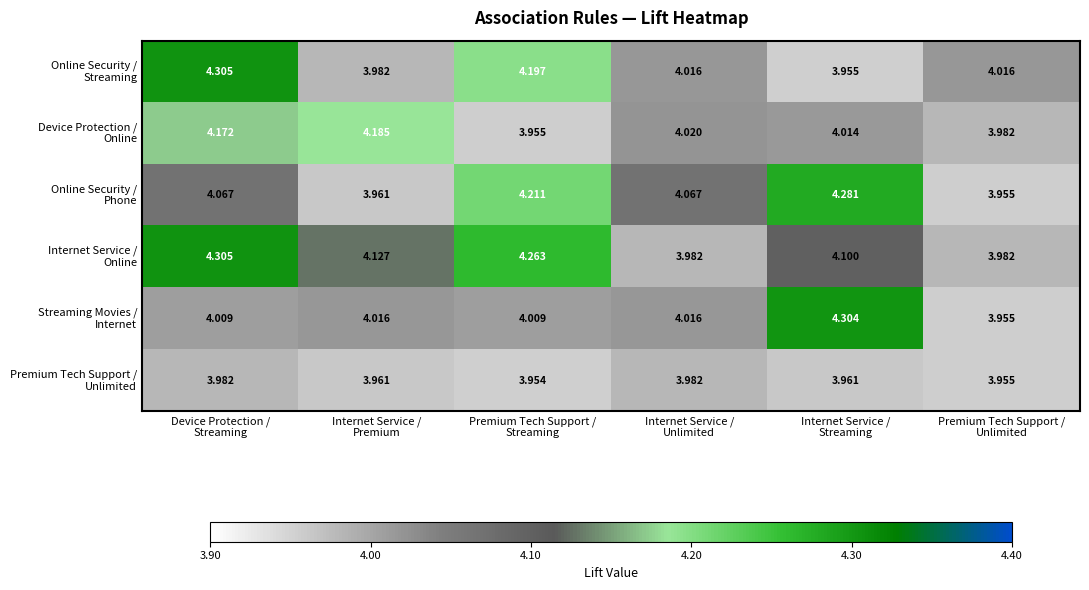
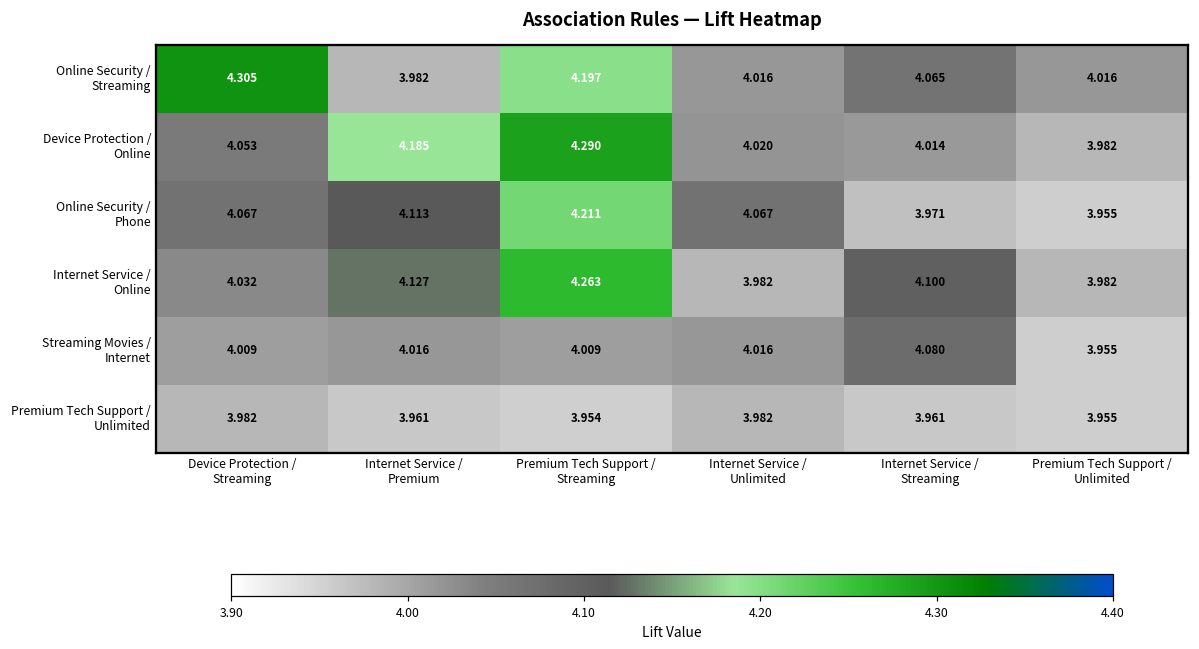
  {
    "Online Security / Streaming": {
      "Device Protection / Streaming": 4.305,
      "Internet Service / Premium": 3.982,
      "Premium Tech Support / Streaming": 4.197,
      "Internet Service / Unlimited": 4.016,
-     "Internet Service / Streaming": 3.955,
+     "Internet Service / Streaming": 4.065,
      "Premium Tech Support / Unlimited": 4.016
    },
    "Device Protection / Online": {
-     "Device Protection / Streaming": 4.172,
+     "Device Protection / Streaming": 4.053,
      "Internet Service / Premium": 4.185,
-     "Premium Tech Support / Streaming": 3.955,
+     "Premium Tech Support / Streaming": 4.290,
      "Internet Service / Unlimited": 4.020,
      "Internet Service / Streaming": 4.014,
      "Premium Tech Support / Unlimited": 3.982
    },
    "Online Security / Phone": {
      "Device Protection / Streaming": 4.067,
-     "Internet Service / Premium": 3.961,
+     "Internet Service / Premium": 4.113,
      "Premium Tech Support / Streaming": 4.211,
      "Internet Service / Unlimited": 4.067,
-     "Internet Service / Streaming": 4.281,
+     "Internet Service / Streaming": 3.971,
      "Premium Tech Support / Unlimited": 3.955
    },
    "Internet Service / Online": {
-     "Device Protection / Streaming": 4.305,
+     "Device Protection / Streaming": 4.032,
      "Internet Service / Premium": 4.127,
      "Premium Tech Support / Streaming": 4.263,
      "Internet Service / Unlimited": 3.982,
      "Internet Service / Streaming": 4.100,
      "Premium Tech Support / Unlimited": 3.982
    },
    "Streaming Movies / Internet": {
      "Device Protection / Streaming": 4.009,
      "Internet Service / Premium": 4.016,
      "Premium Tech Support / Streaming": 4.009,
      "Internet Service / Unlimited": 4.016,
-     "Internet Service / Streaming": 4.304,
+     "Internet Service / Streaming": 4.080,
      "Premium Tech Support / Unlimited": 3.955
    },
    "Premium Tech Support / Unlimited": {
      "Device Protection / Streaming": 3.982,
      "Internet Service / Premium": 3.961,
      "Premium Tech Support / Streaming": 3.954,
      "Internet Service / Unlimited": 3.982,
      "Internet Service / Streaming": 3.961,
      "Premium Tech Support / Unlimited": 3.955
    }
  }
